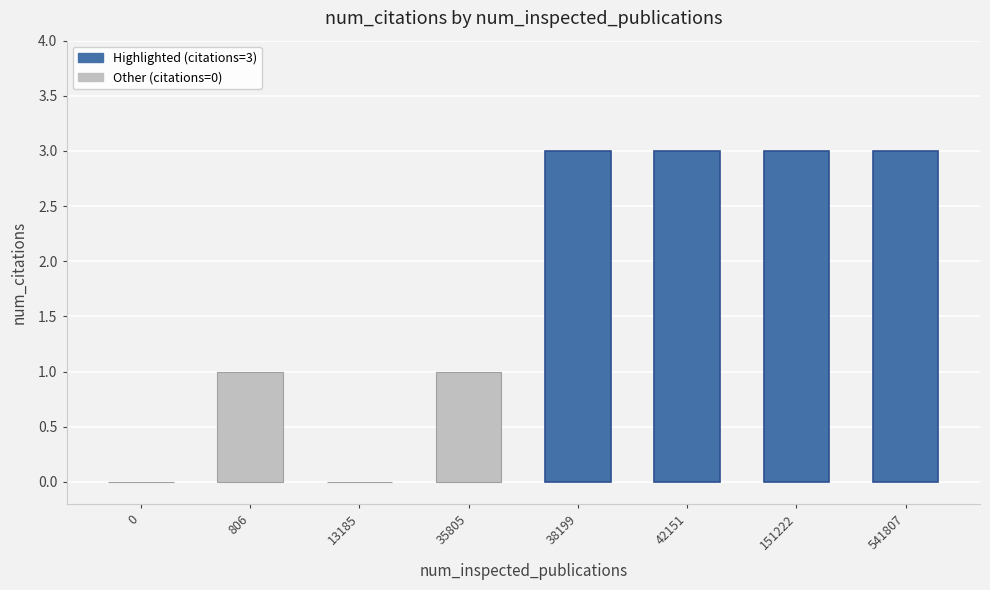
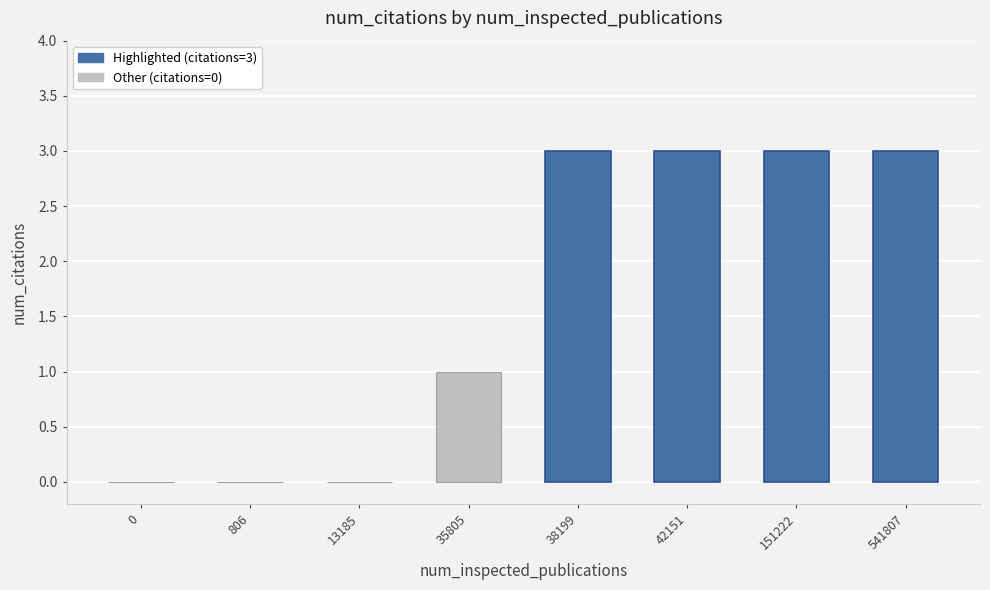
  {
    "0": 0,
-   "806": 1,
+   "806": 0,
    "13185": 0,
    "35805": 1,
    "38199": 3,
    "42151": 3,
    "151222": 3,
    "541807": 3
  }
